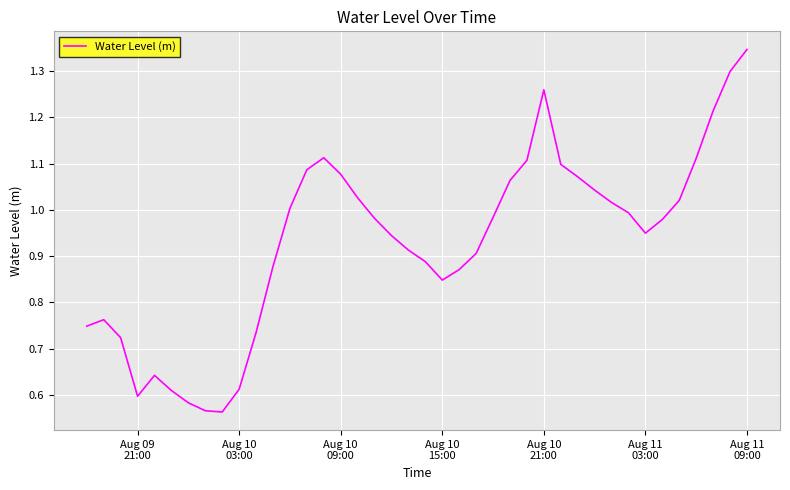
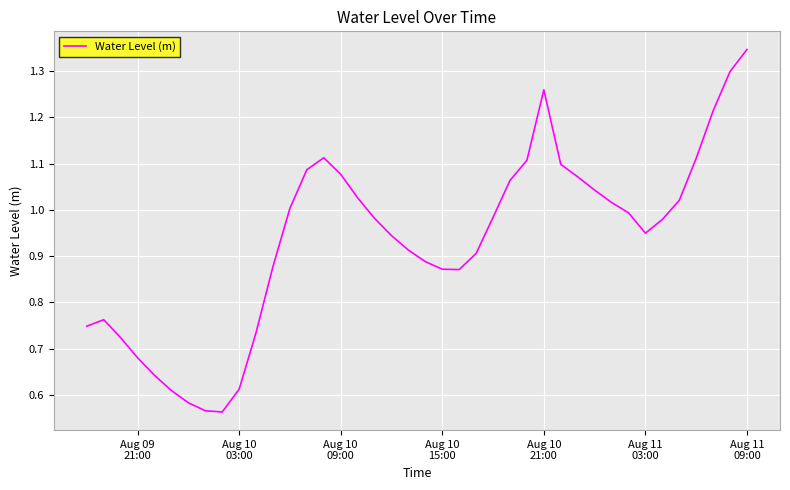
  {
-   "Aug 09 21:00": 0.60,
+   "Aug 09 21:00": 0.68,
    "Aug 10 03:00": 0.61,
    "Aug 10 09:00": 1.08,
-   "Aug 10 15:00": 0.85,
+   "Aug 10 15:00": 0.87,
    "Aug 10 21:00": 1.26,
    "Aug 11 03:00": 0.95,
    "Aug 11 09:00": 1.35
  }
